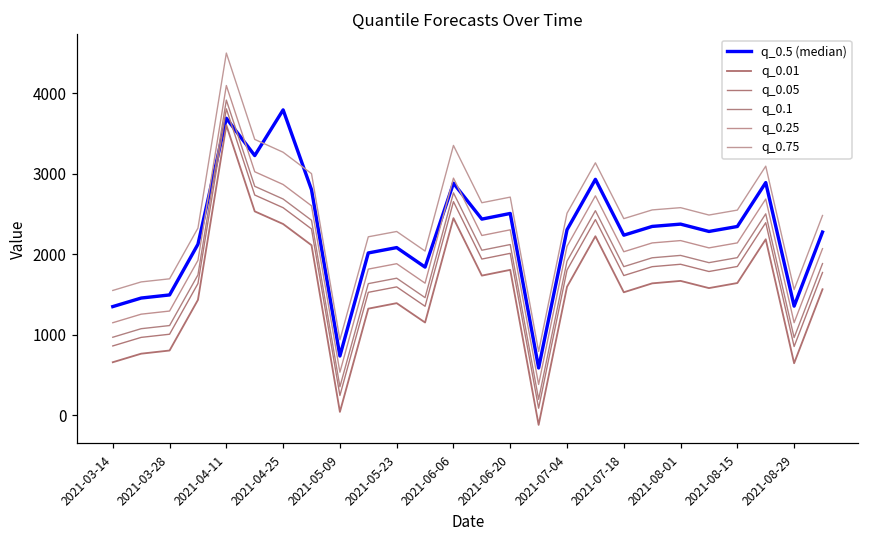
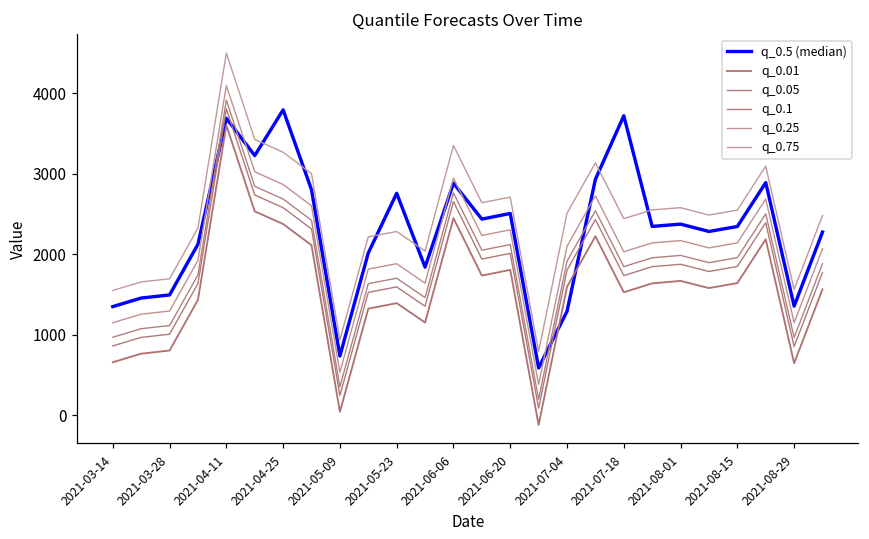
  {
    "q_0.5 (median)": {
      "2021-03-14": 1300,
      "2021-03-28": 1500,
      "2021-04-11": 3700,
      "2021-04-25": 3800,
      "2021-05-09": 700,
-     "2021-05-23": 2100,
+     "2021-05-23": 2800,
      "2021-06-06": 2900,
      "2021-06-20": 2500,
-     "2021-07-04": 2300,
-     "2021-07-18": 2200,
+     "2021-07-04": 1300,
+     "2021-07-18": 3700,
      "2021-08-01": 2400,
      "2021-08-15": 2300,
      "2021-08-29": 1400
    }
  }
